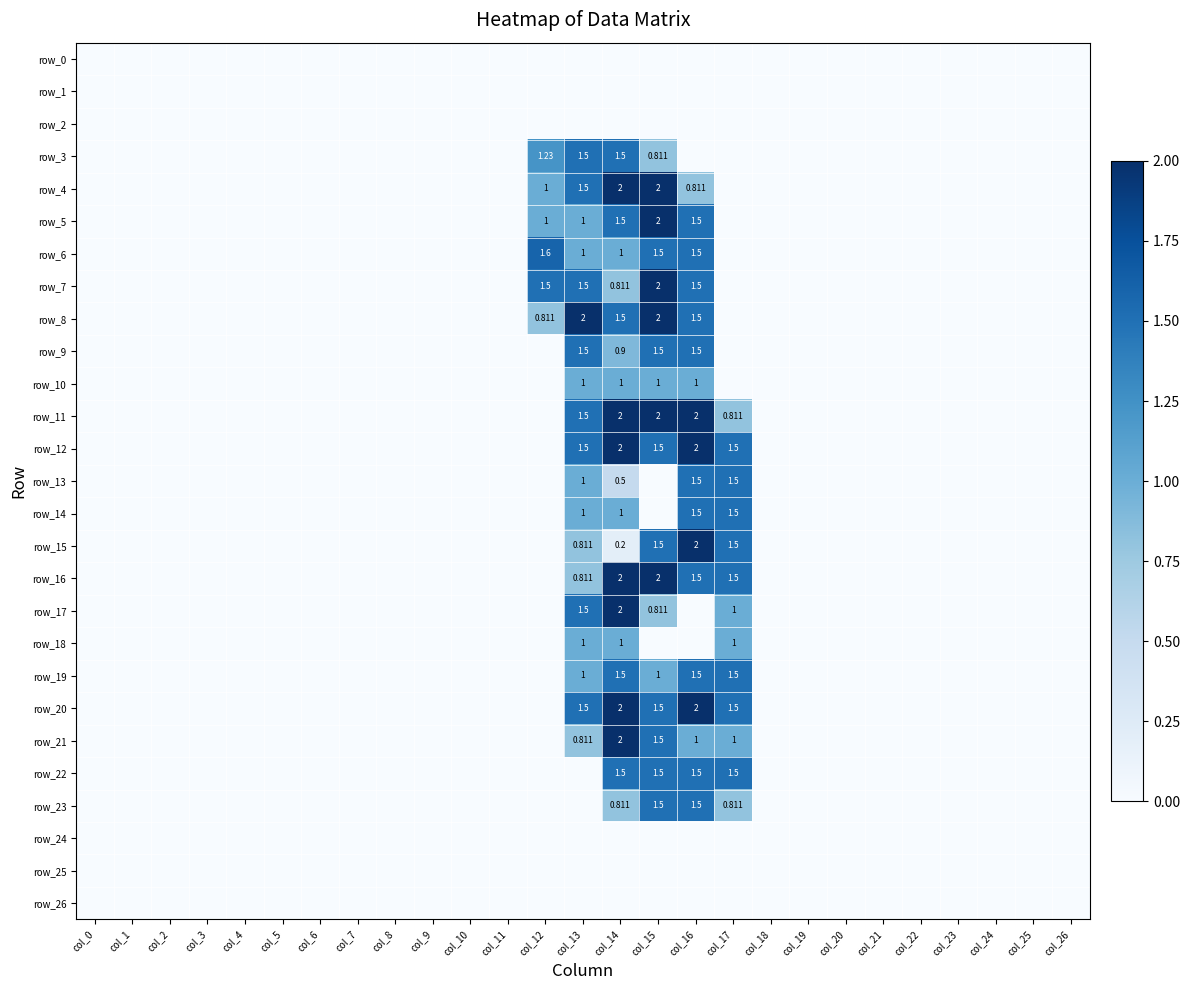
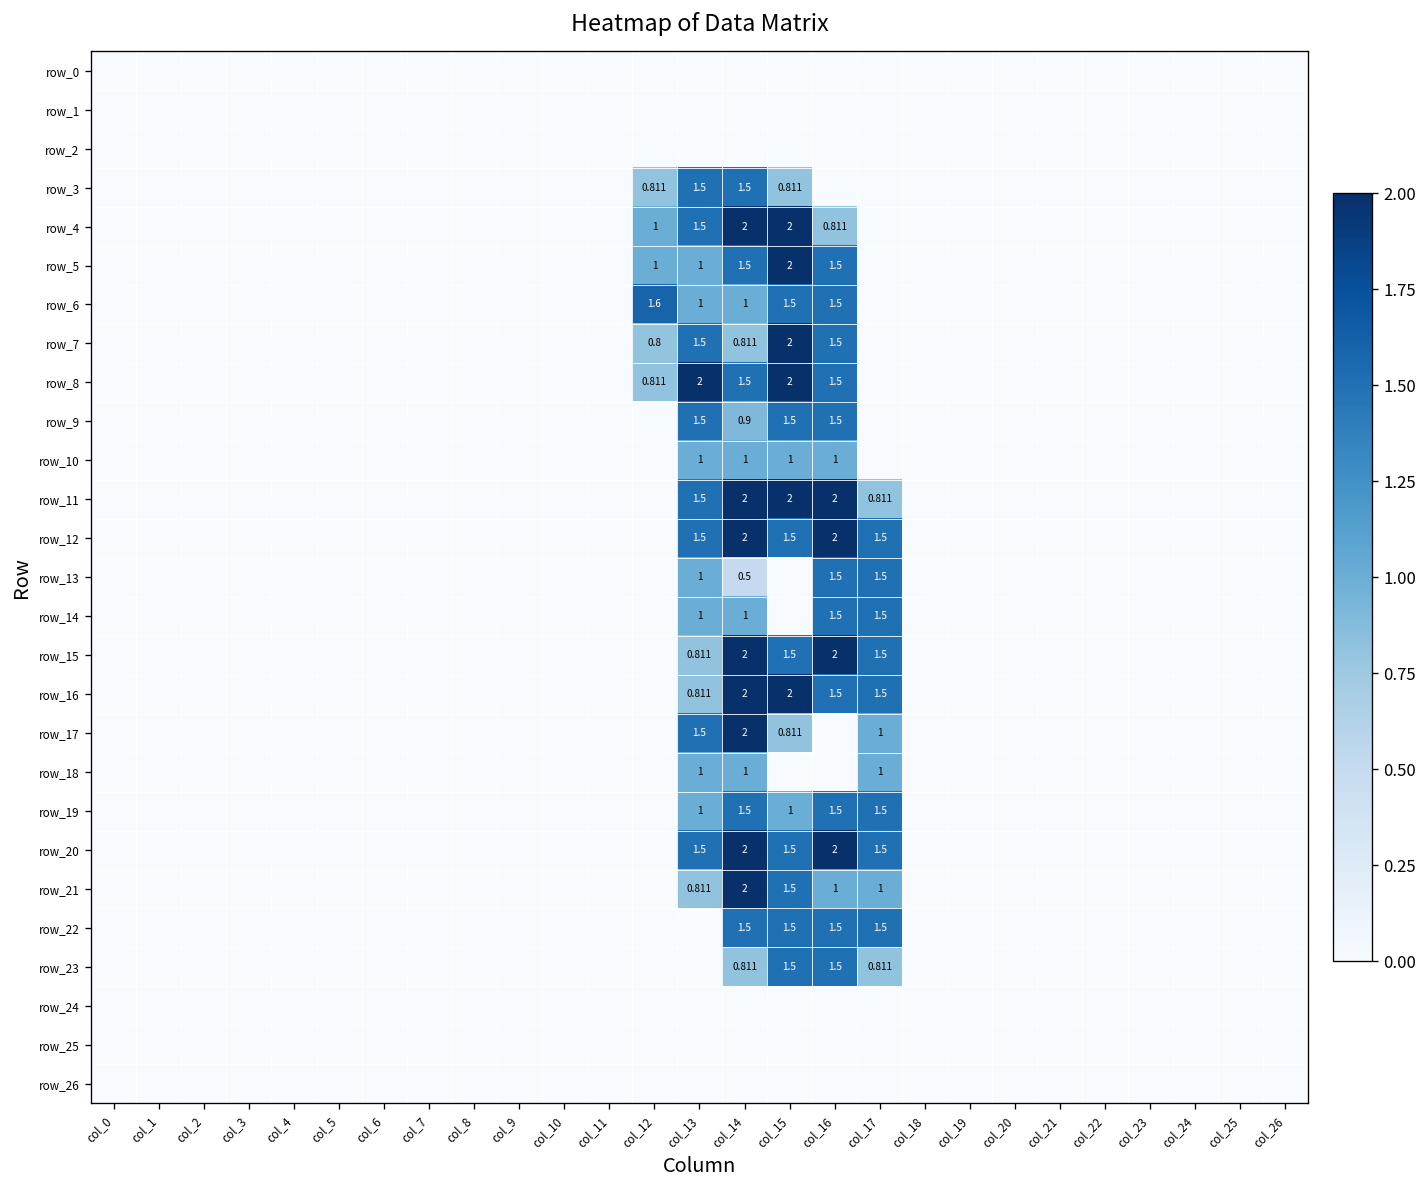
  {
    "row_3": {
-     "col_12": 1.23,
+     "col_12": 0.811,
      "col_13": 1.5,
      "col_14": 1.5,
      "col_15": 0.811
    },
    "row_4": {
      "col_12": 1,
      "col_13": 1.5,
      "col_14": 2,
      "col_15": 2,
      "col_16": 0.811
    },
    "row_5": {
      "col_12": 1,
      "col_13": 1,
      "col_14": 1.5,
      "col_15": 2,
      "col_16": 1.5
    },
    "row_6": {
      "col_12": 1.6,
      "col_13": 1,
      "col_14": 1,
      "col_15": 1.5,
      "col_16": 1.5
    },
    "row_7": {
-     "col_12": 1.5,
+     "col_12": 0.8,
      "col_13": 1.5,
      "col_14": 0.811,
      "col_15": 2,
      "col_16": 1.5
    },
    "row_8": {
      "col_12": 0.811,
      "col_13": 2,
      "col_14": 1.5,
      "col_15": 2,
      "col_16": 1.5
    },
    "row_9": {
      "col_13": 1.5,
      "col_14": 0.9,
      "col_15": 1.5,
      "col_16": 1.5
    },
    "row_10": {
      "col_13": 1,
      "col_14": 1,
      "col_15": 1,
      "col_16": 1
    },
    "row_11": {
      "col_13": 1.5,
      "col_14": 2,
      "col_15": 2,
      "col_16": 2,
      "col_17": 0.811
    },
    "row_12": {
      "col_13": 1.5,
      "col_14": 2,
      "col_15": 1.5,
      "col_16": 2,
      "col_17": 1.5
    },
    "row_13": {
      "col_13": 1,
      "col_14": 0.5,
      "col_16": 1.5,
      "col_17": 1.5
    },
    "row_14": {
      "col_13": 1,
      "col_14": 1,
      "col_16": 1.5,
      "col_17": 1.5
    },
    "row_15": {
      "col_13": 0.811,
-     "col_14": 0.2,
+     "col_14": 2,
      "col_15": 1.5,
      "col_16": 2,
      "col_17": 1.5
    },
    "row_16": {
      "col_13": 0.811,
      "col_14": 2,
      "col_15": 2,
      "col_16": 1.5,
      "col_17": 1.5
    },
    "row_17": {
      "col_13": 1.5,
      "col_14": 2,
      "col_15": 0.811,
      "col_17": 1
    },
    "row_18": {
      "col_13": 1,
      "col_14": 1,
      "col_17": 1
    },
    "row_19": {
      "col_13": 1,
      "col_14": 1.5,
      "col_15": 1,
      "col_16": 1.5,
      "col_17": 1.5
    },
    "row_20": {
      "col_13": 1.5,
      "col_14": 2,
      "col_15": 1.5,
      "col_16": 2,
      "col_17": 1.5
    },
    "row_21": {
      "col_13": 0.811,
      "col_14": 2,
      "col_15": 1.5,
      "col_16": 1,
      "col_17": 1
    },
    "row_22": {
      "col_14": 1.5,
      "col_15": 1.5,
      "col_16": 1.5,
      "col_17": 1.5
    },
    "row_23": {
      "col_14": 0.811,
      "col_15": 1.5,
      "col_16": 1.5,
      "col_17": 0.811
    }
  }
